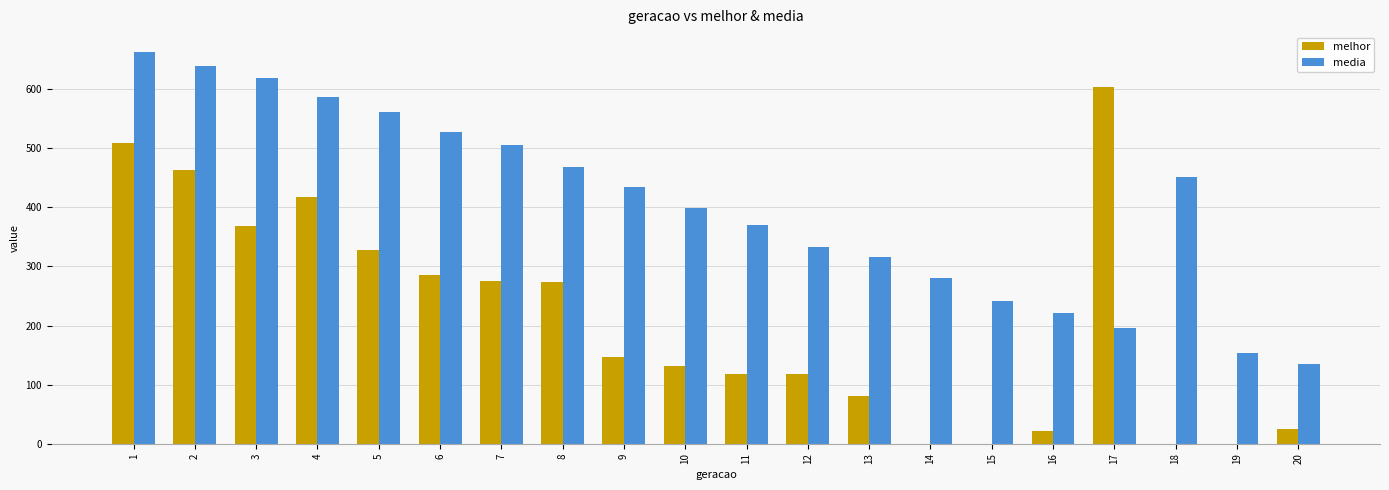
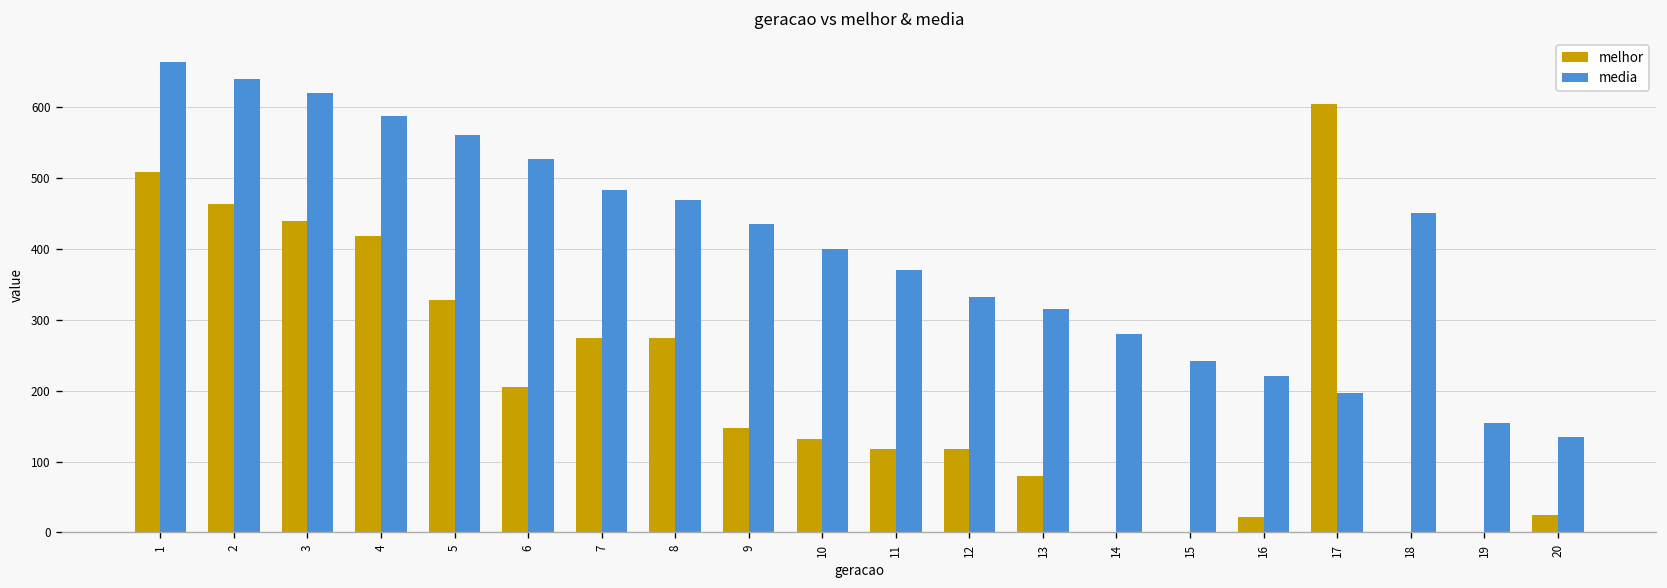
  {
    "melhor": {
      "1": 510,
      "2": 460,
-     "3": 370,
+     "3": 440,
      "4": 420,
      "5": 330,
-     "6": 290,
+     "6": 210,
      "7": 280,
      "8": 270,
      "9": 150,
      "10": 130,
      "11": 120,
      "12": 120,
      "13": 80,
      "14": 0,
      "15": 0,
      "16": 20,
      "17": 600,
      "18": 0,
      "19": 0,
      "20": 30
    },
    "media": {
      "1": 660,
      "2": 640,
      "3": 620,
      "4": 590,
      "5": 560,
      "6": 530,
-     "7": 500,
+     "7": 480,
      "8": 470,
      "9": 440,
      "10": 400,
      "11": 370,
      "12": 330,
      "13": 320,
      "14": 280,
      "15": 240,
      "16": 220,
      "17": 200,
      "18": 450,
      "19": 150,
      "20": 130
    }
  }
